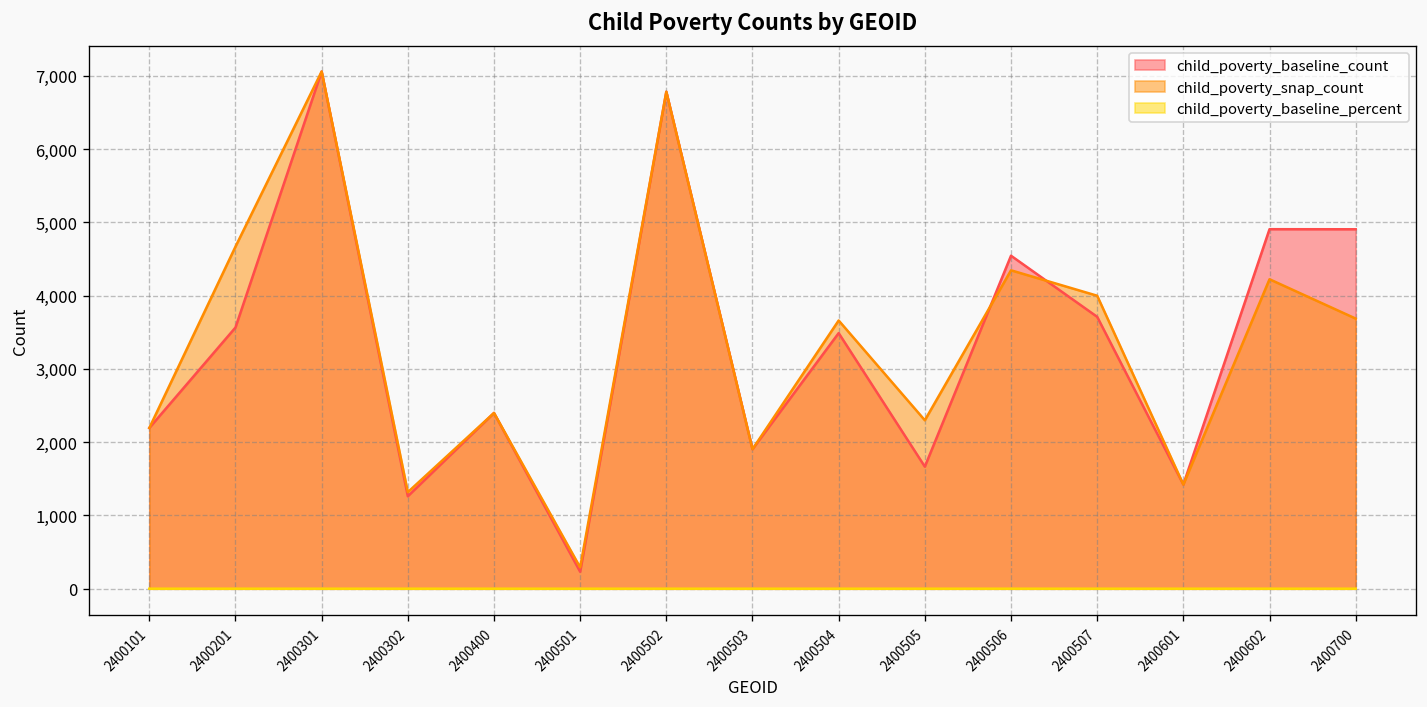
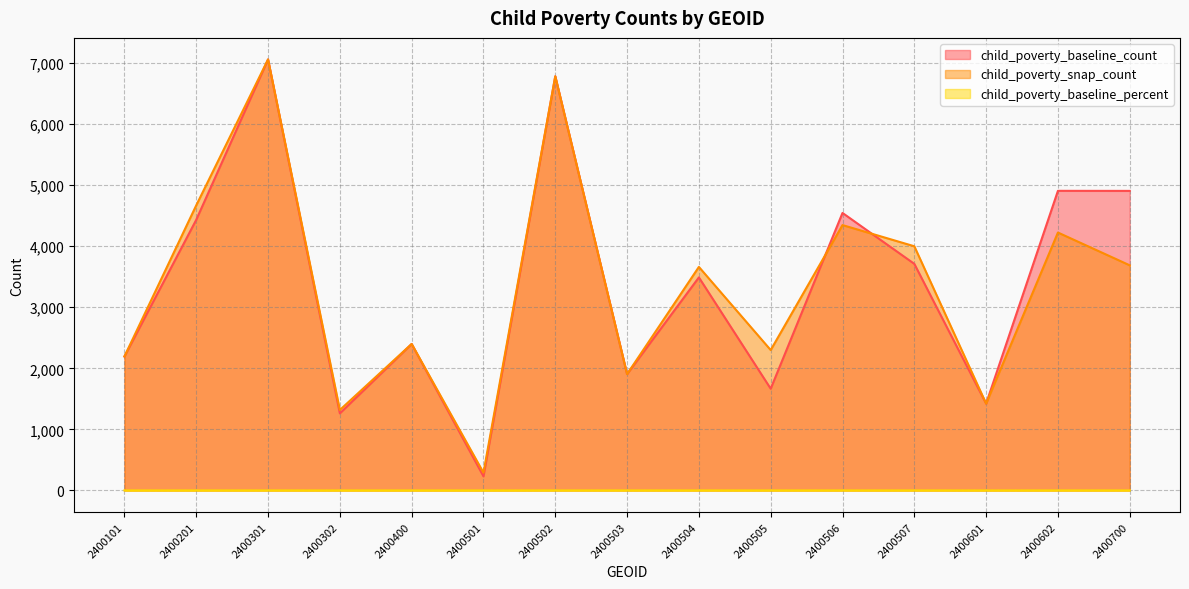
  {
    "child_poverty_baseline_count": {
-     "2400201": "3,600",
+     "2400201": "4,400",
      "2400302": "1,300",
      "2400501": "200",
      "2400504": "3,500",
      "2400505": "1,700",
      "2400506": "4,500",
      "2400507": "3,700",
      "2400602": "4,900",
      "2400700": "4,900"
    }
  }
